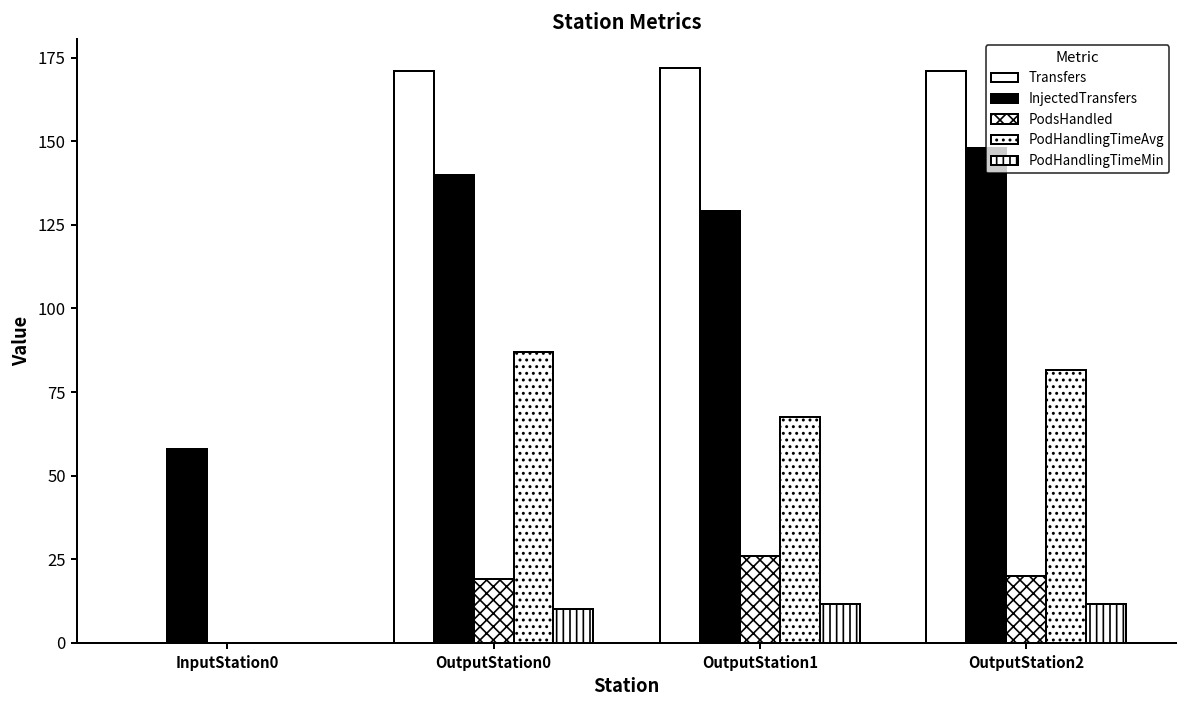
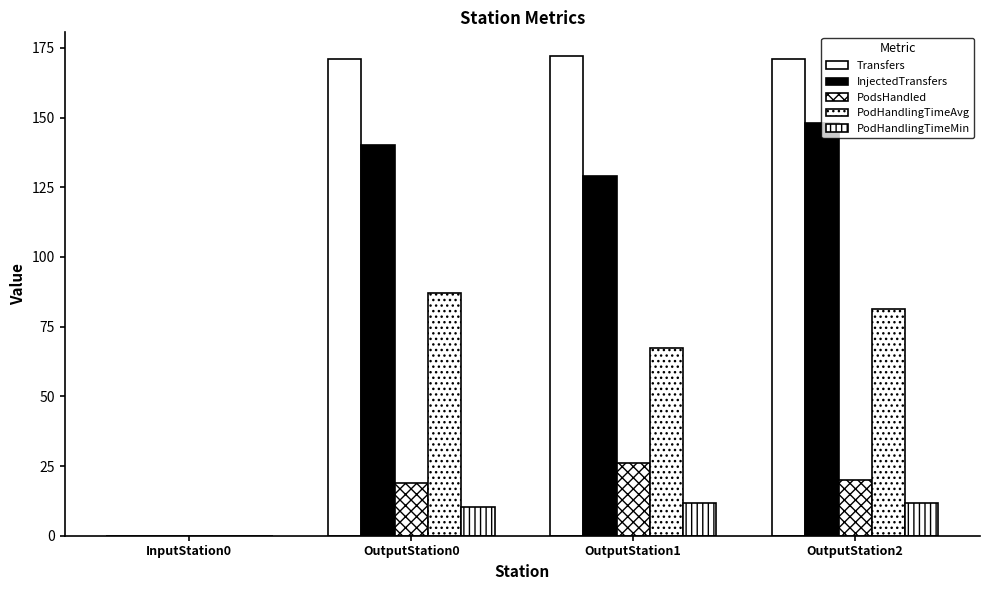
  {
    "InjectedTransfers": {
-     "InputStation0": 58,
+     "InputStation0": 0,
      "OutputStation0": 140,
      "OutputStation1": 129
    }
  }
